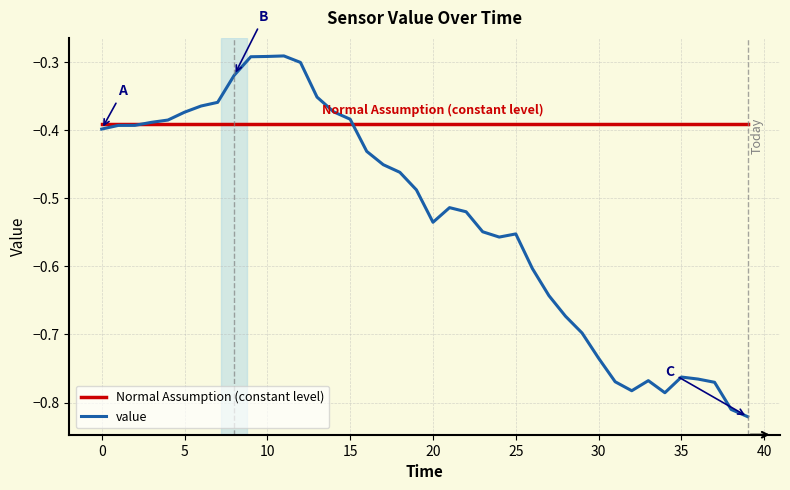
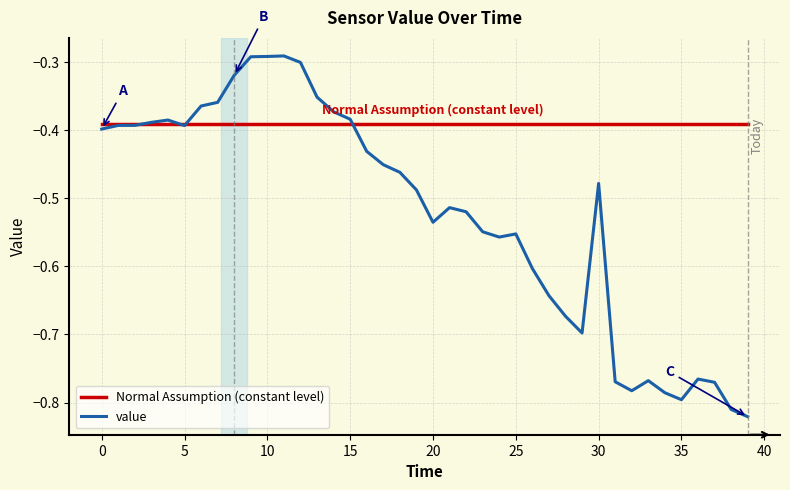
  {
    "Normal Assumption (constant level)": {
      "0": -0.39
    },
    "value": {
      "0": -0.40,
-     "5": -0.37,
+     "5": -0.39,
      "10": -0.29,
      "15": -0.38,
      "20": -0.54,
      "25": -0.55,
-     "30": -0.73,
-     "35": -0.76
+     "30": -0.48,
+     "35": -0.80
    }
  }
